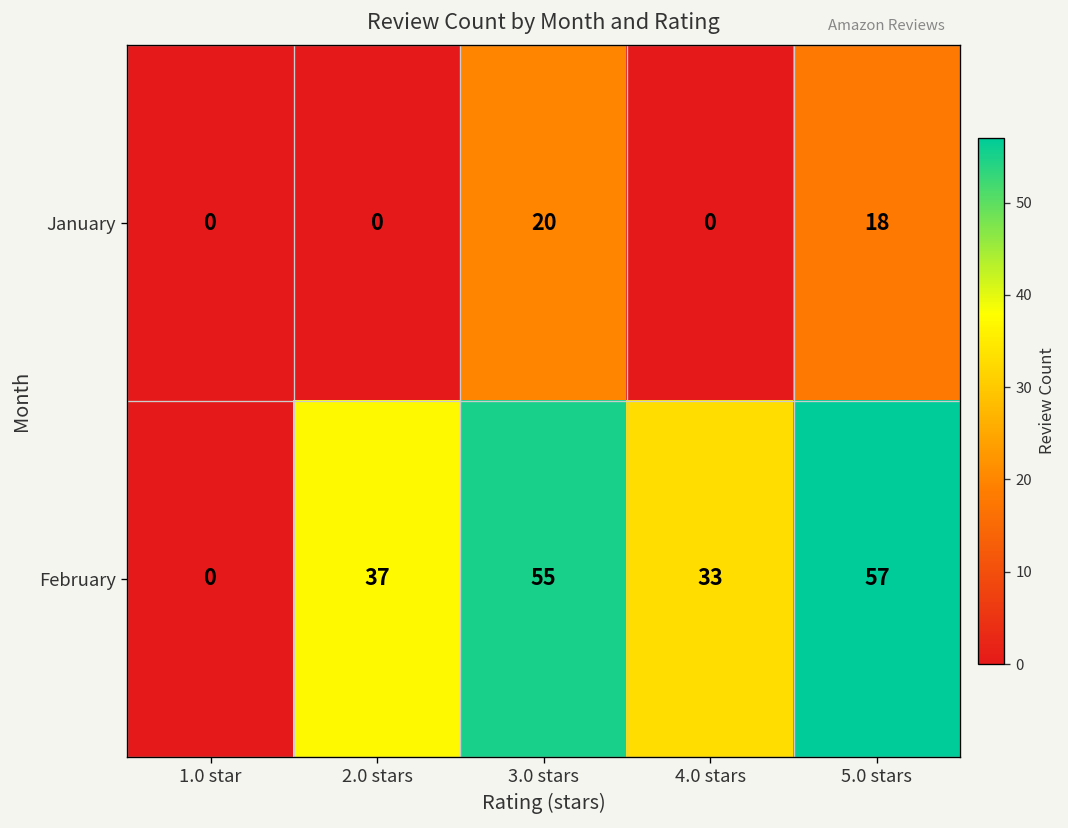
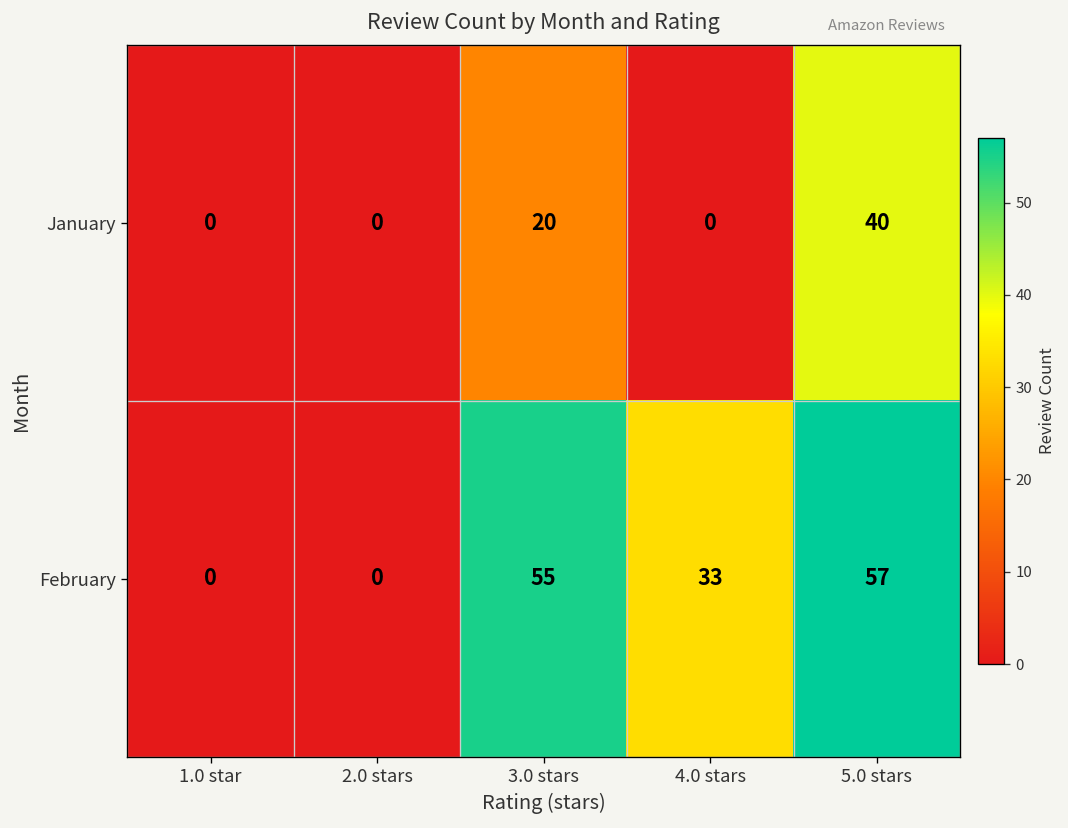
  {
    "January": {
      "1.0 star": 0,
      "2.0 stars": 0,
      "3.0 stars": 20,
      "4.0 stars": 0,
-     "5.0 stars": 18
+     "5.0 stars": 40
    },
    "February": {
      "1.0 star": 0,
-     "2.0 stars": 37,
+     "2.0 stars": 0,
      "3.0 stars": 55,
      "4.0 stars": 33,
      "5.0 stars": 57
    }
  }
